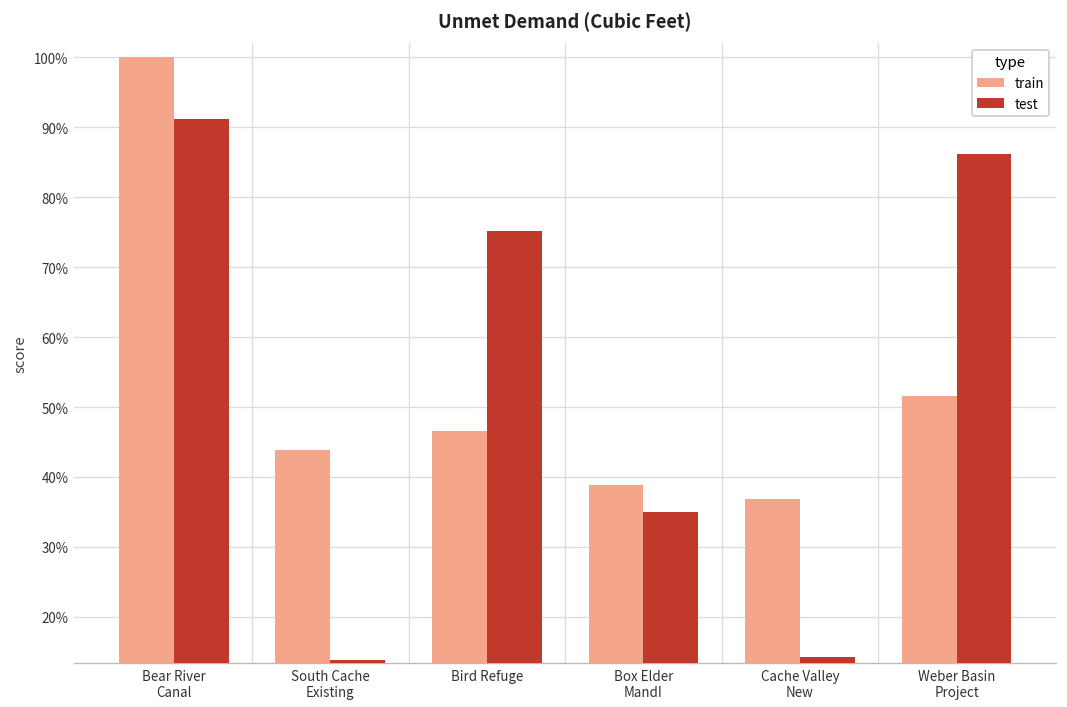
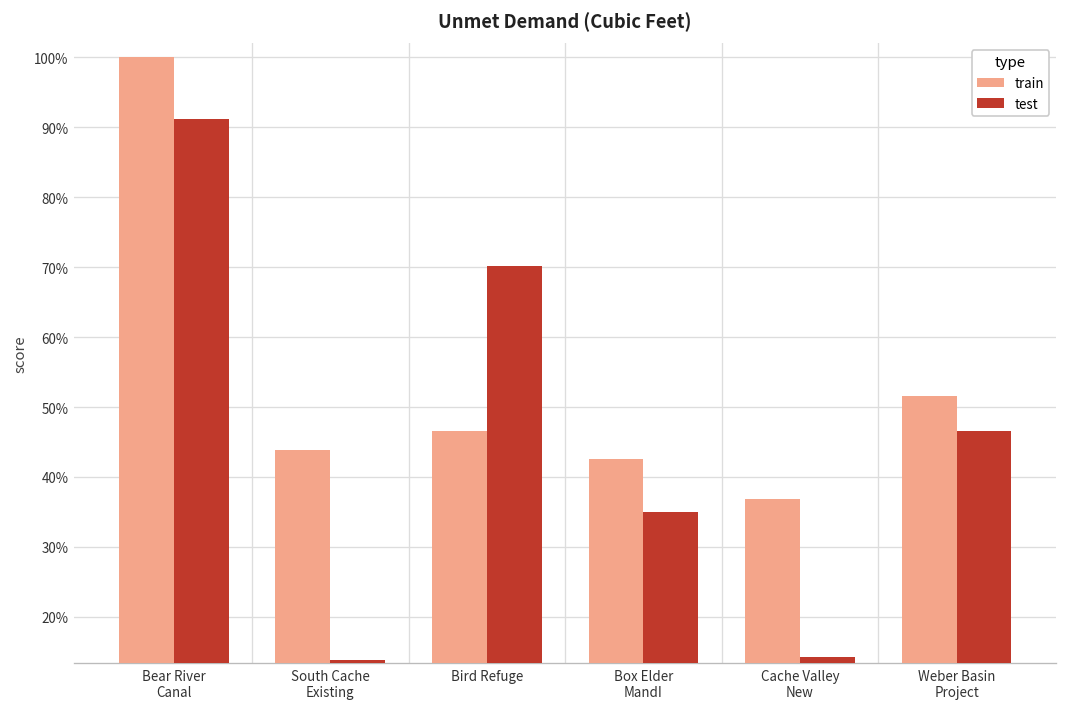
  {
    "train": {
      "Bear River Canal": "100%",
      "South Cache Existing": "44%",
      "Bird Refuge": "47%",
-     "Box Elder MandI": "39%",
+     "Box Elder MandI": "43%",
      "Cache Valley New": "37%",
      "Weber Basin Project": "52%"
    },
    "test": {
      "Bear River Canal": "91%",
      "South Cache Existing": "14%",
-     "Bird Refuge": "75%",
+     "Bird Refuge": "70%",
      "Box Elder MandI": "35%",
      "Cache Valley New": "14%",
-     "Weber Basin Project": "86%"
+     "Weber Basin Project": "47%"
    }
  }
